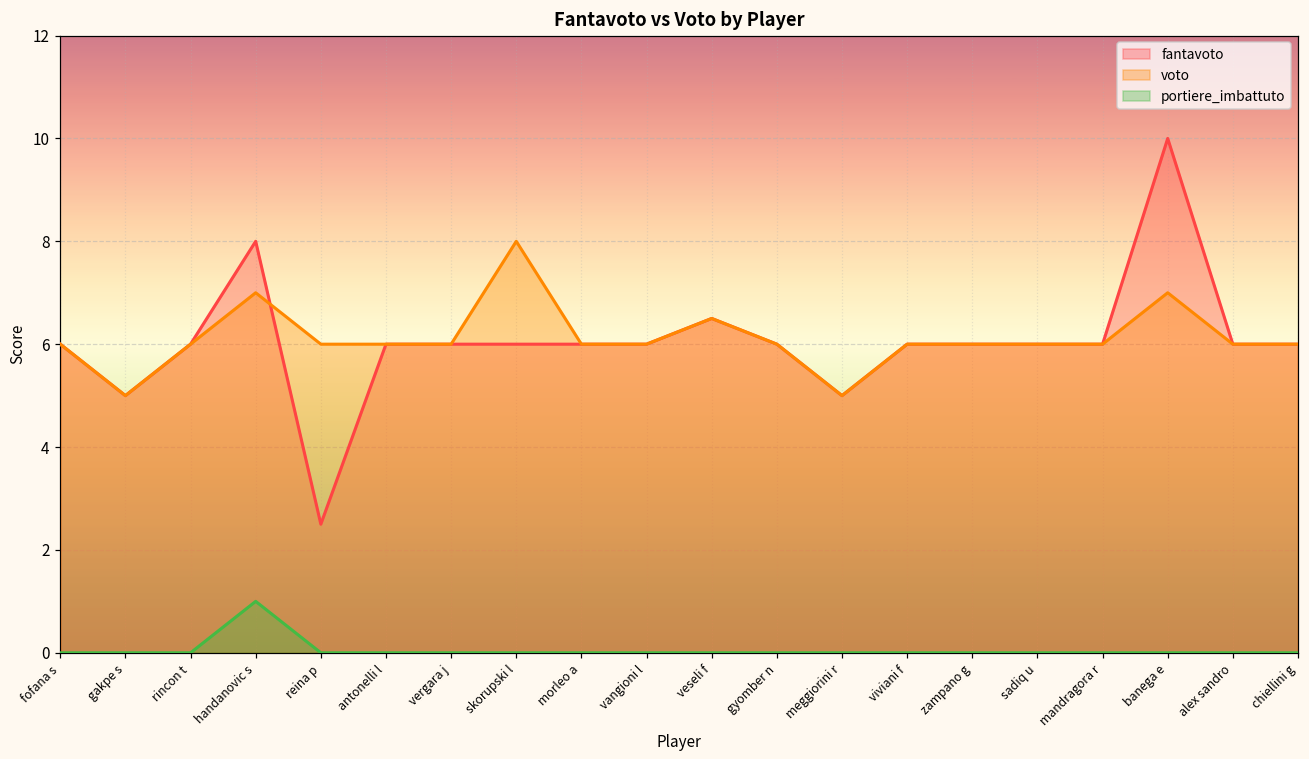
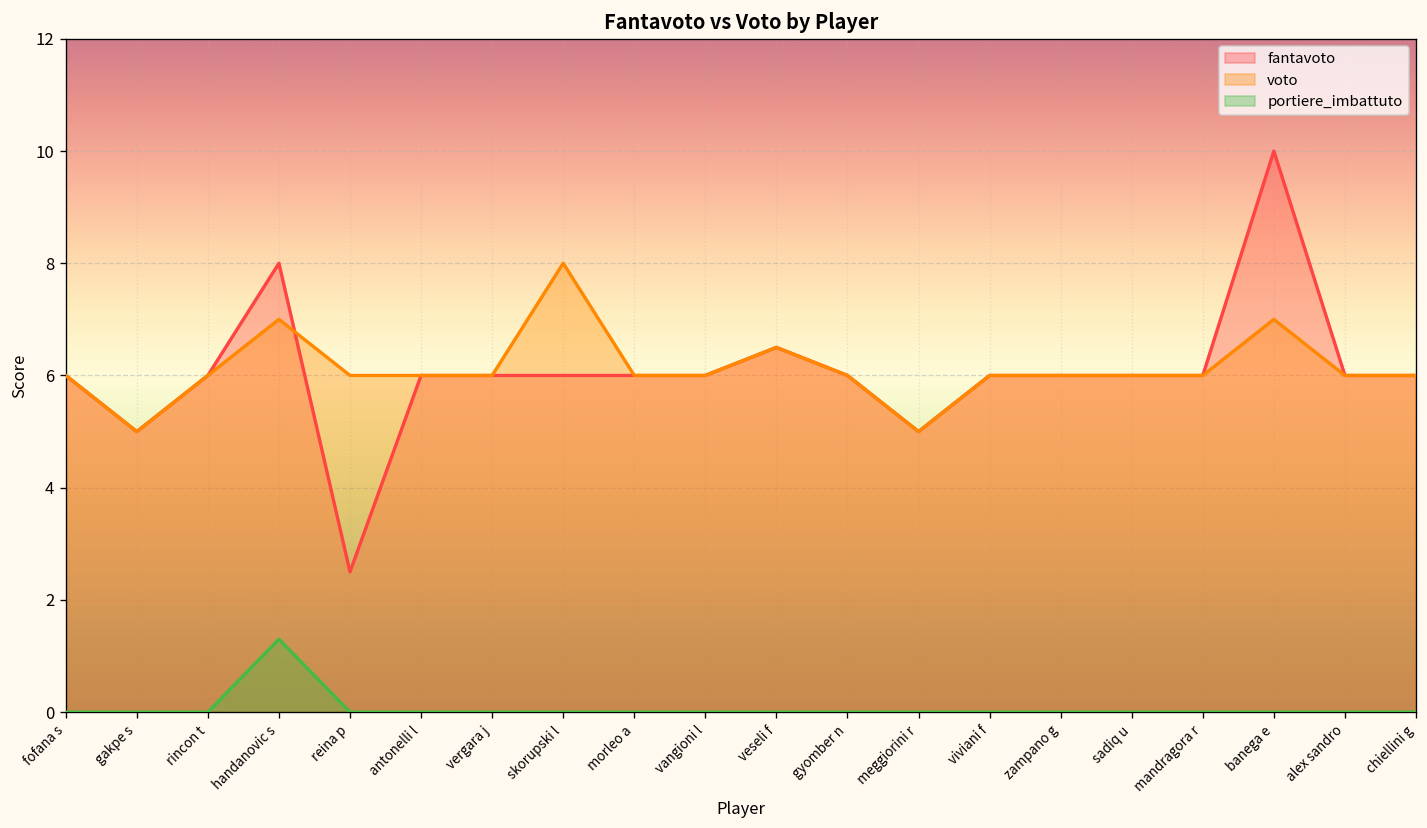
  {
    "portiere_imbattuto": {
      "fofana s": 0.0,
      "gakpe s": 0.0,
      "rincon t": 0.0,
-     "handanovic s": 1.0,
+     "handanovic s": 1.3,
      "reina p": 0.0,
      "antonelli l": 0.0,
      "vergara j": 0.0,
      "skorupski l": 0.0,
      "morleo a": 0.0,
      "vangioni l": 0.0,
      "veseli f": 0.0,
      "gyomber n": 0.0,
      "meggiorini r": 0.0,
      "viviani f": 0.0,
      "zampano g": 0.0,
      "sadiq u": 0.0,
      "mandragora r": 0.0,
      "banega e": 0.0,
      "alex sandro": 0.0,
      "chiellini g": 0.0
    }
  }
